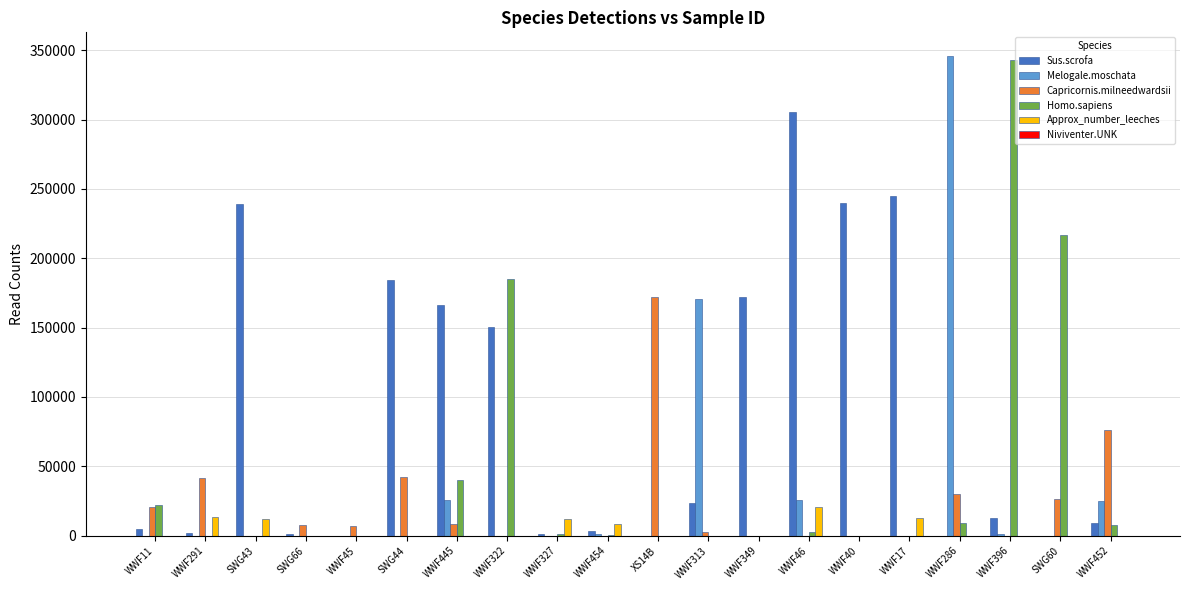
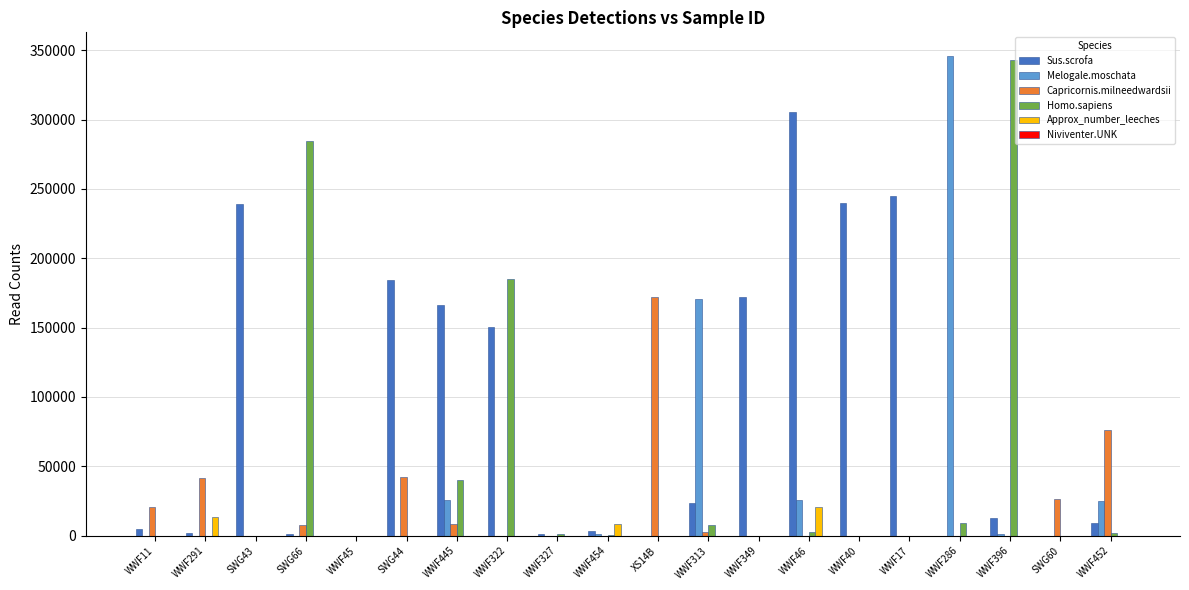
  {
    "Capricornis.milneedwardsii": {
      "WWF11": 21000,
      "WWF291": 41000,
      "SWG43": 0,
      "SWG66": 8000,
-     "WWF45": 7000,
+     "WWF45": 0,
      "SWG44": 42000,
      "WWF445": 9000,
      "WWF327": 0,
      "XS14B": 172000,
      "WWF313": 3000,
      "WWF349": 0,
      "WWF46": 0,
      "WWF40": 0,
-     "WWF286": 30000,
+     "WWF286": 0,
      "WWF396": 0,
      "SWG60": 26000,
      "WWF452": 76000
    },
    "Homo.sapiens": {
-     "WWF11": 22000,
+     "WWF11": 0,
      "WWF291": 0,
      "SWG43": 0,
-     "SWG66": 0,
+     "SWG66": 285000,
      "SWG44": 0,
      "WWF445": 40000,
      "WWF322": 185000,
-     "WWF313": 0,
+     "WWF313": 8000,
      "WWF46": 3000,
      "WWF286": 9000,
      "WWF396": 343000,
-     "SWG60": 217000,
-     "WWF452": 8000
+     "SWG60": 0,
+     "WWF452": 2000
    },
    "Approx_number_leeches": {
      "WWF11": 0,
      "WWF291": 13000,
-     "SWG43": 12000,
-     "WWF327": 12000,
+     "SWG43": 0,
+     "WWF327": 0,
      "WWF454": 8000,
      "WWF46": 21000,
      "WWF40": 0,
-     "WWF17": 13000,
+     "WWF17": 0,
      "WWF286": 0
    },
    "Niviventer.UNK": {
      "WWF11": 0,
      "WWF291": 0,
      "SWG43": 0,
      "SWG66": 0,
      "WWF45": 0,
      "SWG44": 0,
      "WWF445": 0,
      "WWF322": 0,
      "WWF327": 0,
      "WWF454": 0,
      "XS14B": 0,
      "WWF313": 0,
      "WWF349": 0,
      "WWF46": 0,
      "WWF40": 0,
      "WWF17": 0,
      "WWF286": 0,
      "WWF396": 0,
      "SWG60": 0,
      "WWF452": 0
    }
  }
